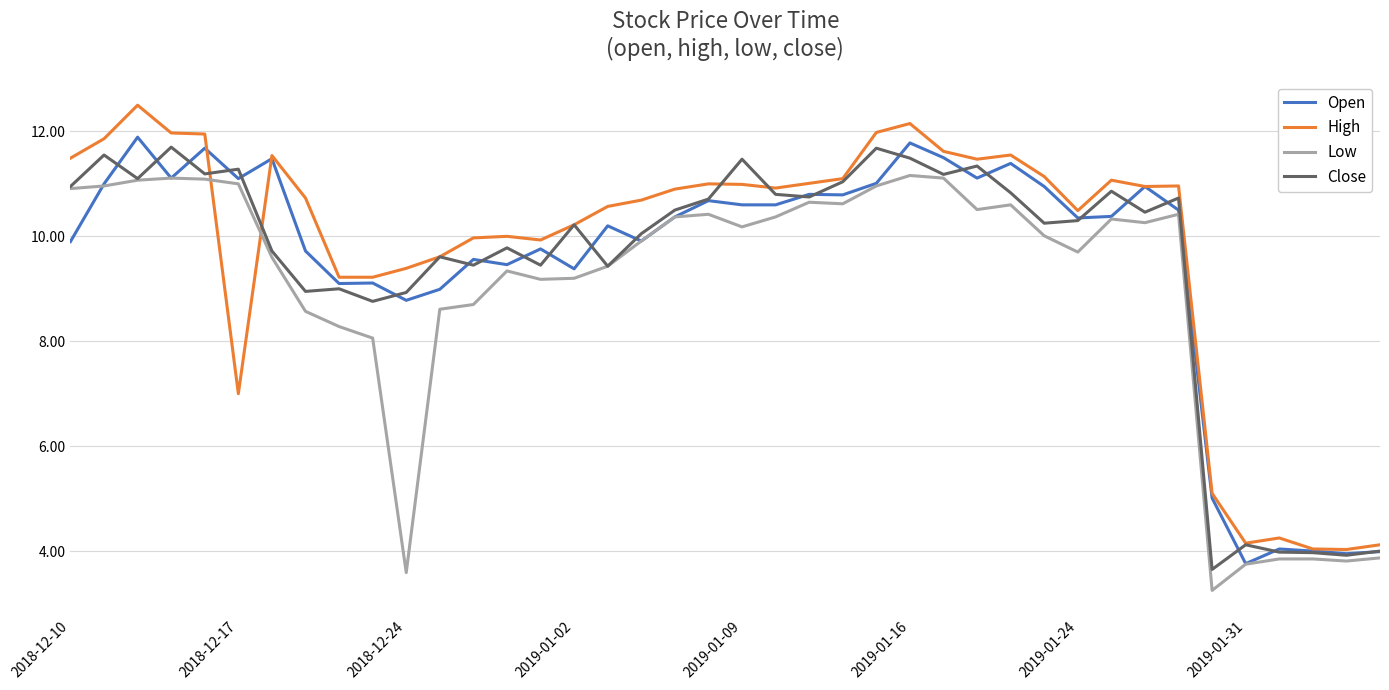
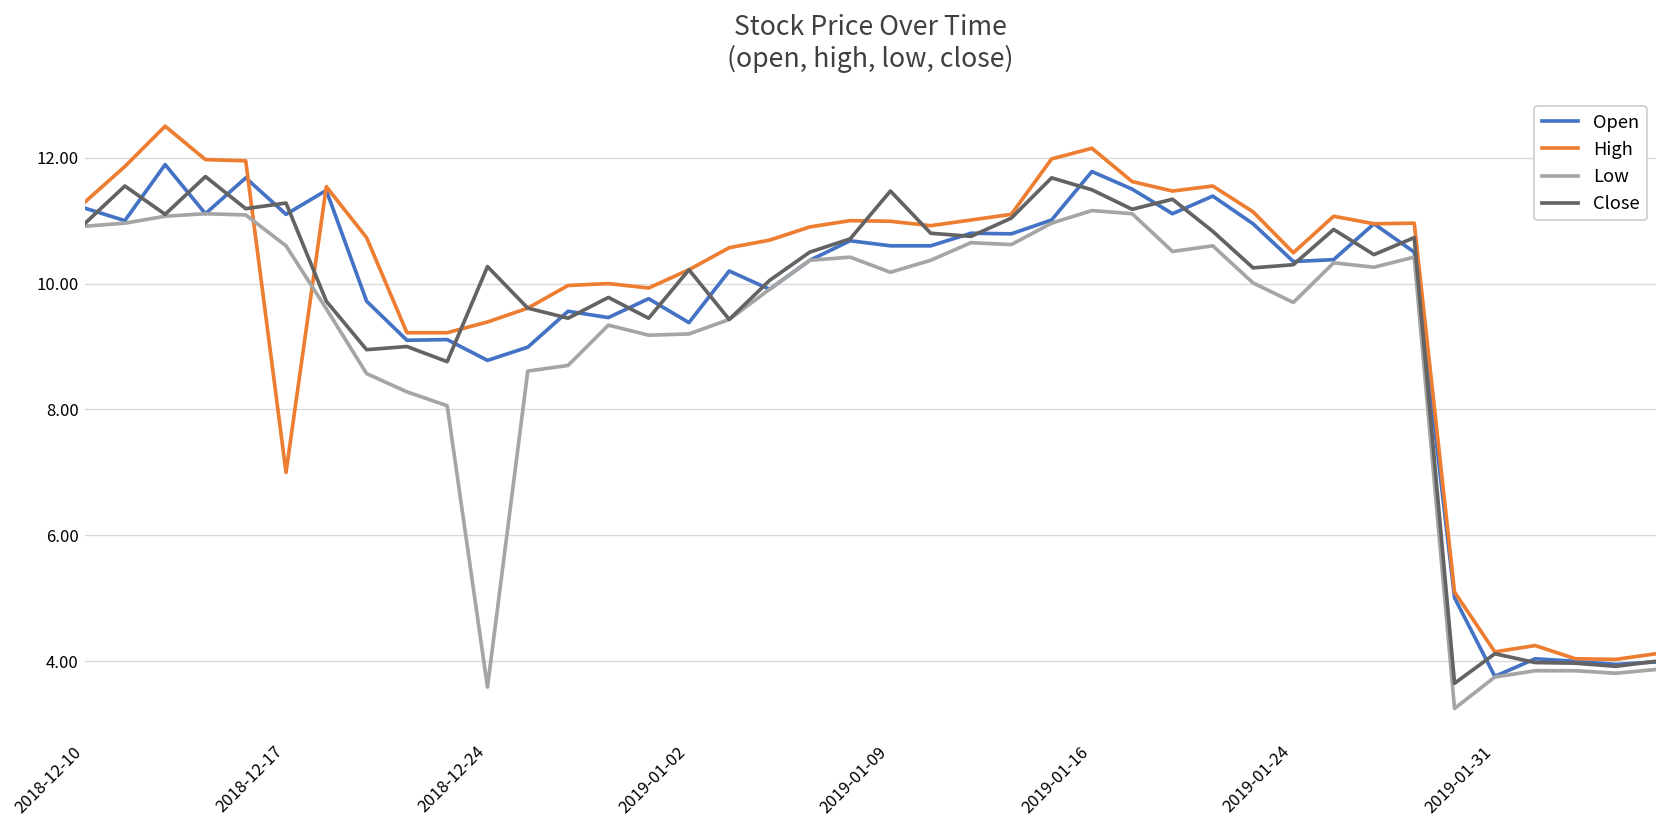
  {
    "Open": {
-     "2018-12-10": 9.9,
+     "2018-12-10": 11.2,
      "2018-12-17": 11.1,
      "2018-12-24": 8.8,
      "2019-01-02": 9.4,
      "2019-01-09": 10.6,
      "2019-01-16": 11.8,
      "2019-01-24": 10.4
    },
    "High": {
-     "2018-12-10": 11.5,
+     "2018-12-10": 11.3,
      "2018-12-17": 7.0,
      "2018-12-24": 9.4,
      "2019-01-09": 11.0,
      "2019-01-16": 12.2,
      "2019-01-24": 10.5
    },
    "Low": {
-     "2018-12-17": 11.0,
+     "2018-12-17": 10.6,
      "2018-12-24": 3.6,
      "2019-01-02": 9.2,
      "2019-01-09": 10.2,
      "2019-01-16": 11.2,
      "2019-01-24": 9.7
    },
    "Close": {
      "2018-12-17": 11.3,
-     "2018-12-24": 8.9,
+     "2018-12-24": 10.3,
      "2019-01-09": 11.5,
      "2019-01-16": 11.5,
      "2019-01-24": 10.3
    }
  }
